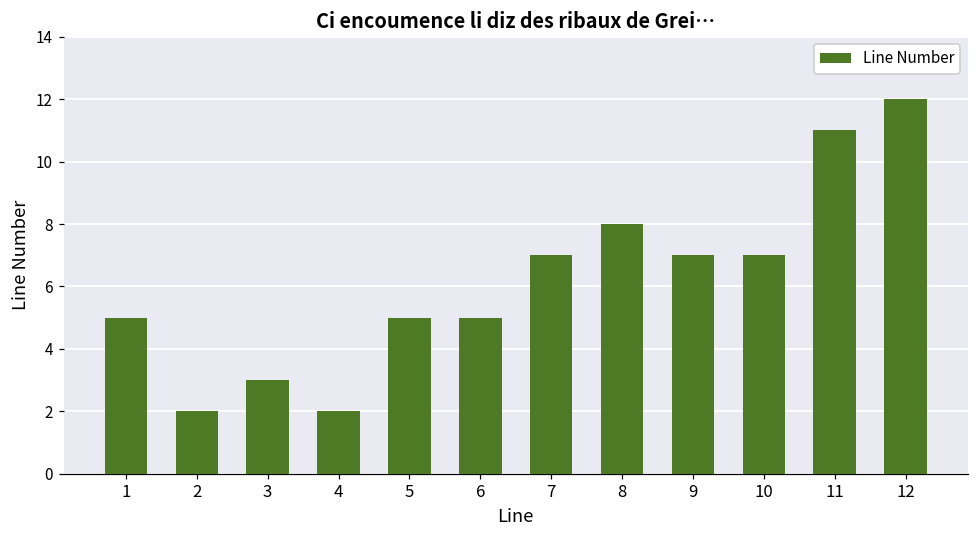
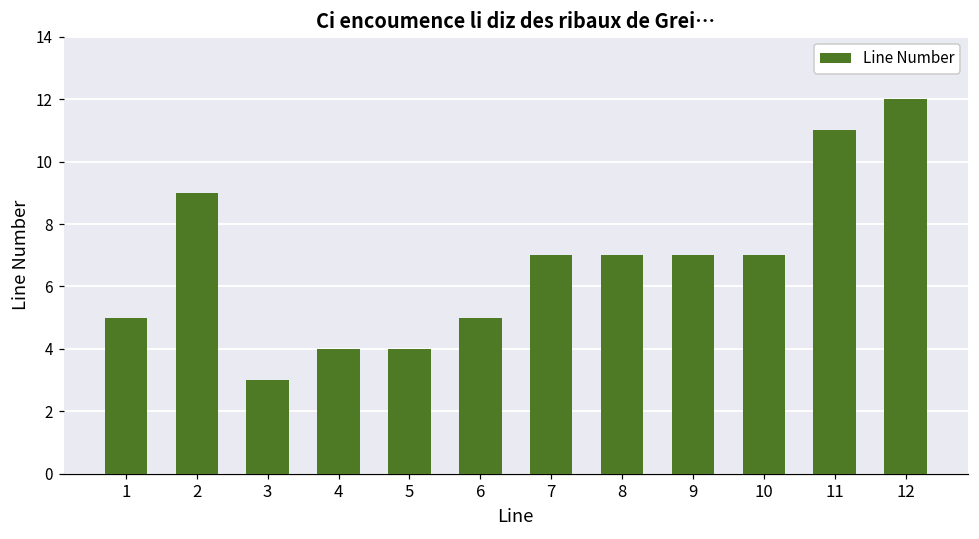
  {
    "1": 5,
-   "2": 2,
+   "2": 9,
    "3": 3,
-   "4": 2,
-   "5": 5,
+   "4": 4,
+   "5": 4,
    "6": 5,
    "7": 7,
-   "8": 8,
+   "8": 7,
    "9": 7,
    "10": 7,
    "11": 11,
    "12": 12
  }
